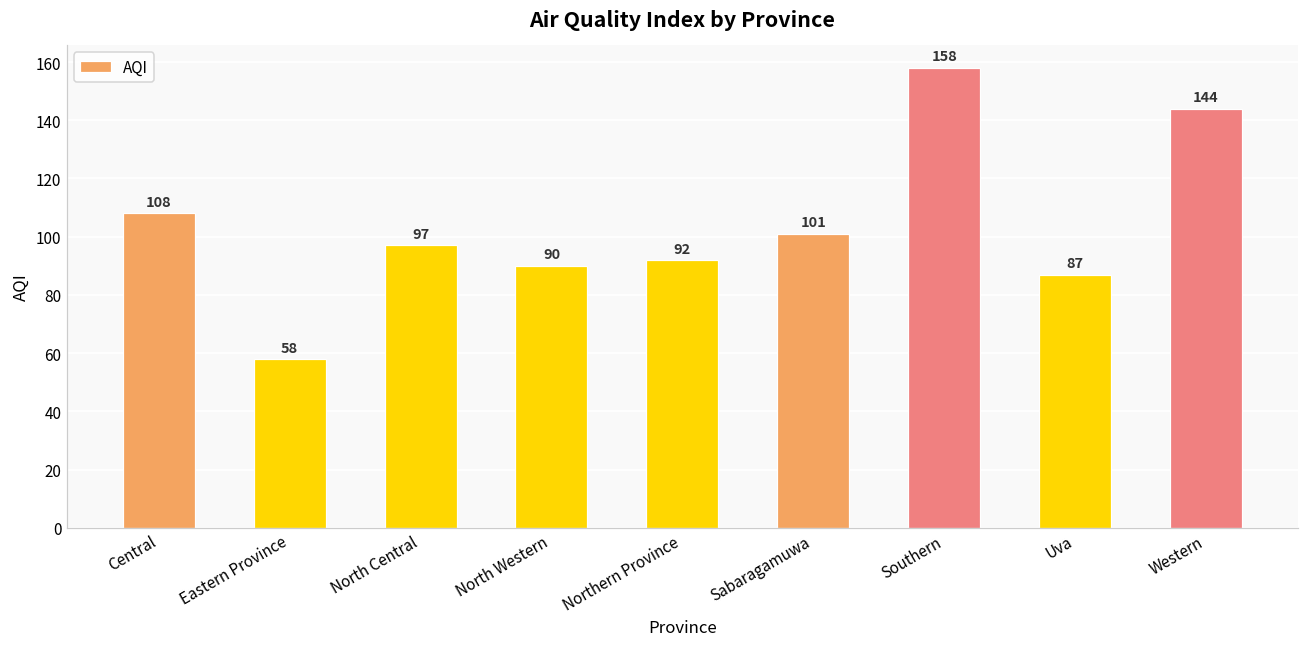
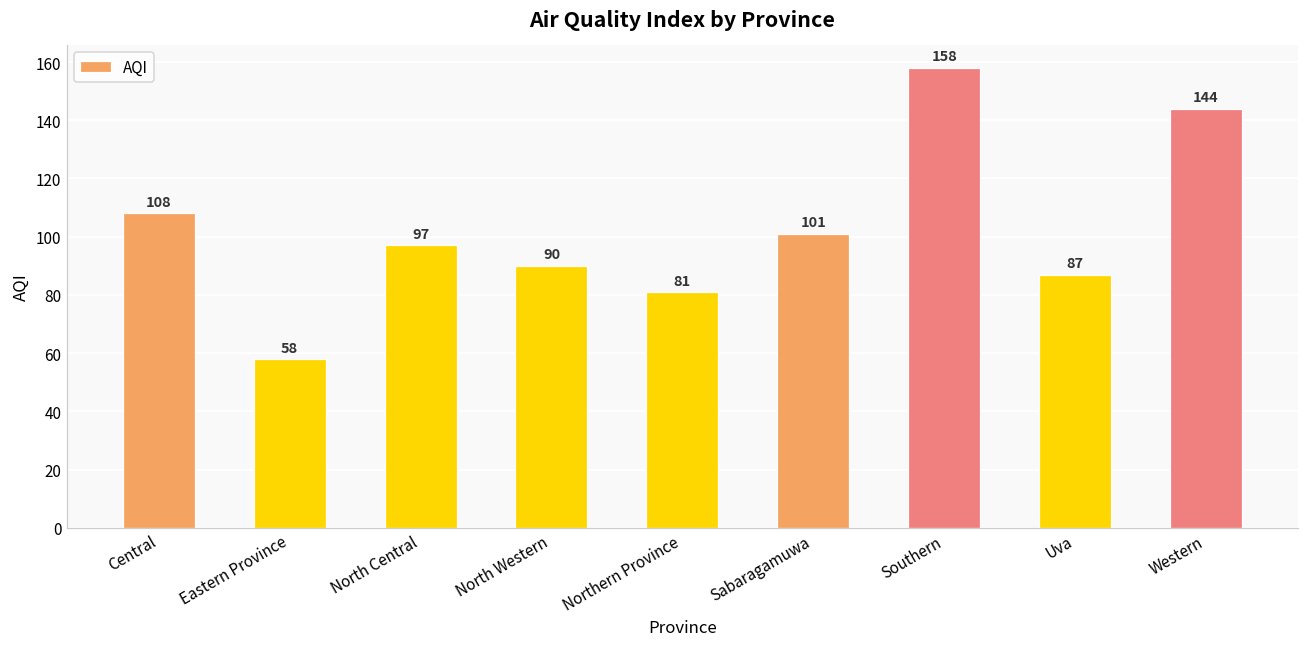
  {
    "Central": 108,
    "Eastern Province": 58,
    "North Central": 97,
    "North Western": 90,
-   "Northern Province": 92,
+   "Northern Province": 81,
    "Sabaragamuwa": 101,
    "Southern": 158,
    "Uva": 87,
    "Western": 144
  }
